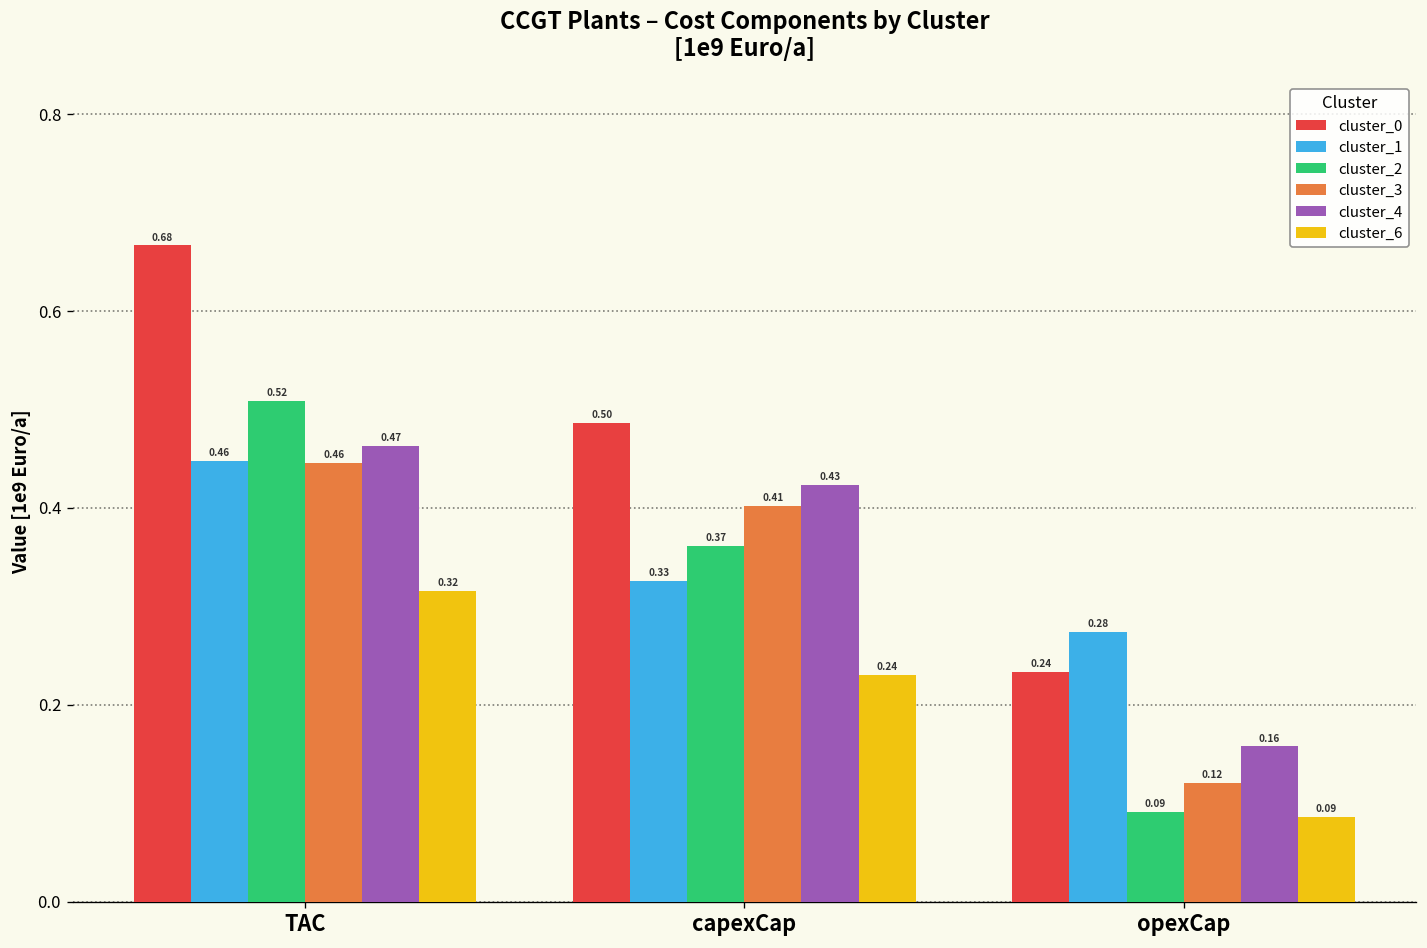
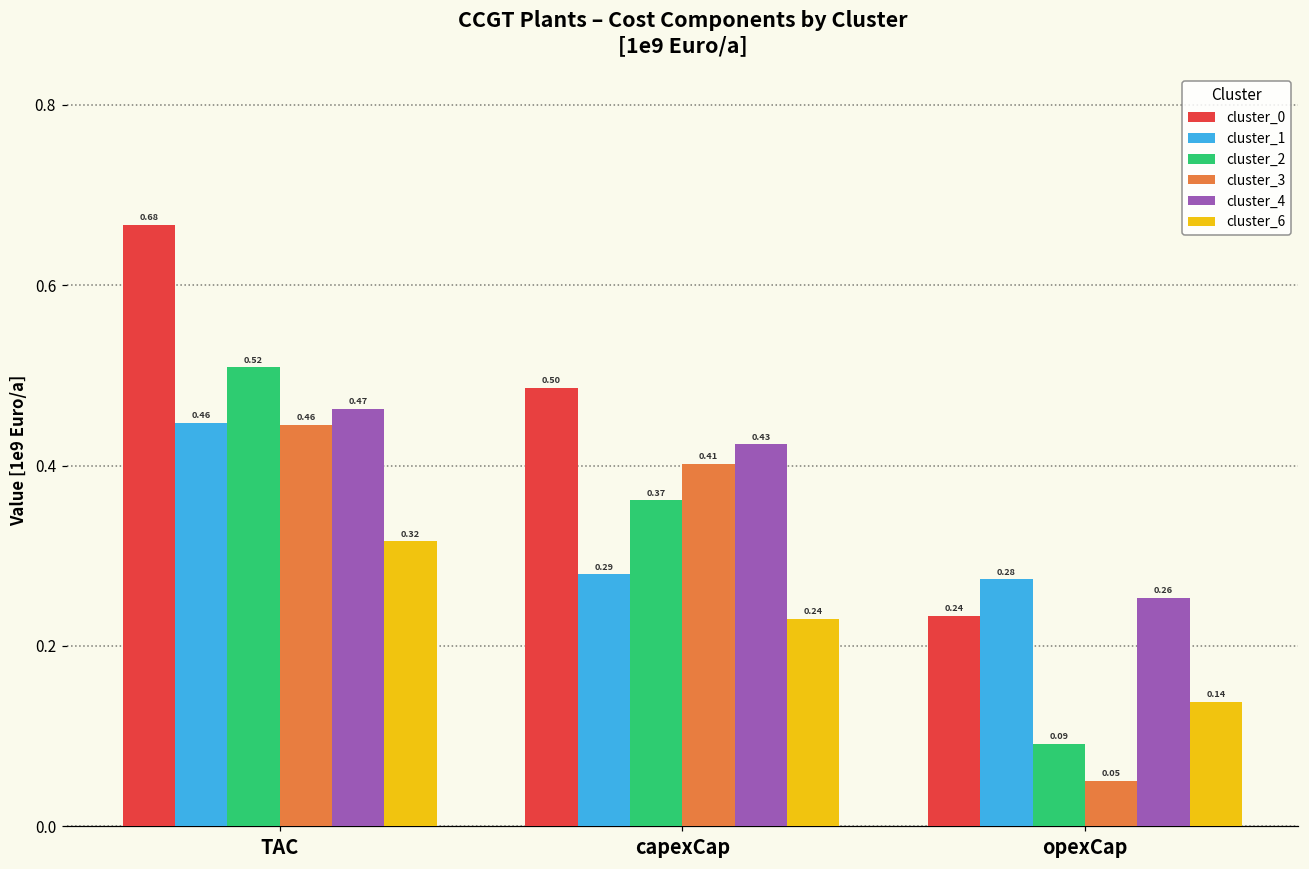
  {
    "cluster_0": {
      "TAC": 0.68,
      "capexCap": 0.50,
      "opexCap": 0.24
    },
    "cluster_1": {
      "TAC": 0.46,
-     "capexCap": 0.33,
+     "capexCap": 0.29,
      "opexCap": 0.28
    },
    "cluster_2": {
      "TAC": 0.52,
      "capexCap": 0.37,
      "opexCap": 0.09
    },
    "cluster_3": {
      "TAC": 0.46,
      "capexCap": 0.41,
-     "opexCap": 0.12
+     "opexCap": 0.05
    },
    "cluster_4": {
      "TAC": 0.47,
      "capexCap": 0.43,
-     "opexCap": 0.16
+     "opexCap": 0.26
    },
    "cluster_6": {
      "TAC": 0.32,
      "capexCap": 0.24,
-     "opexCap": 0.09
+     "opexCap": 0.14
    }
  }
